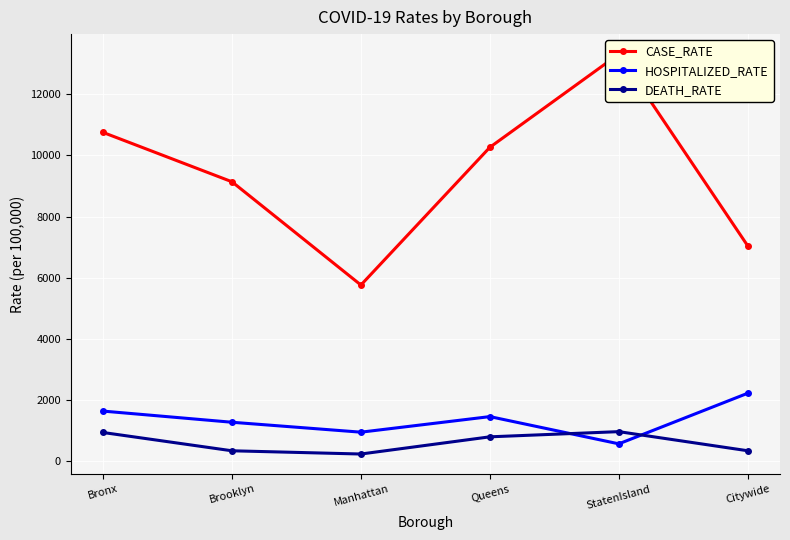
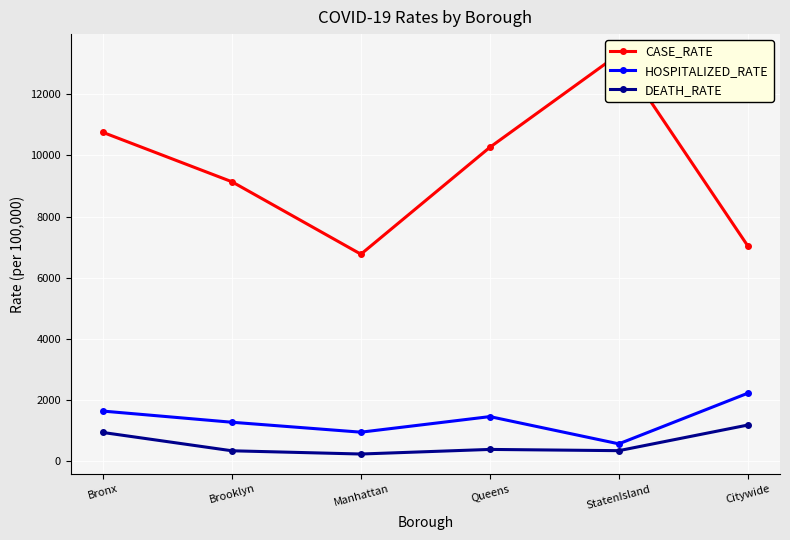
  {
    "CASE_RATE": {
      "Bronx": 10800,
      "Brooklyn": 9100,
-     "Manhattan": 5800,
+     "Manhattan": 6800,
      "Queens": 10300,
      "Citywide": 7000
    },
    "HOSPITALIZED_RATE": {
      "Bronx": 1600,
      "Brooklyn": 1300,
      "Manhattan": 900,
      "Queens": 1500,
      "StatenIsland": 600,
      "Citywide": 2200
    },
    "DEATH_RATE": {
      "Bronx": 900,
      "Brooklyn": 300,
      "Manhattan": 200,
-     "Queens": 800,
-     "StatenIsland": 1000,
-     "Citywide": 300
+     "Queens": 400,
+     "StatenIsland": 300,
+     "Citywide": 1200
    }
  }
